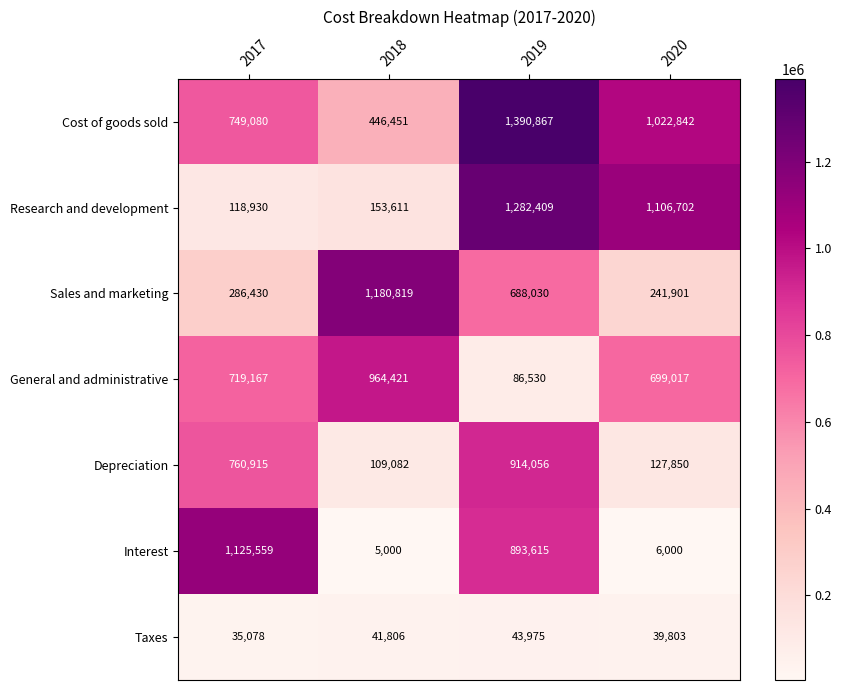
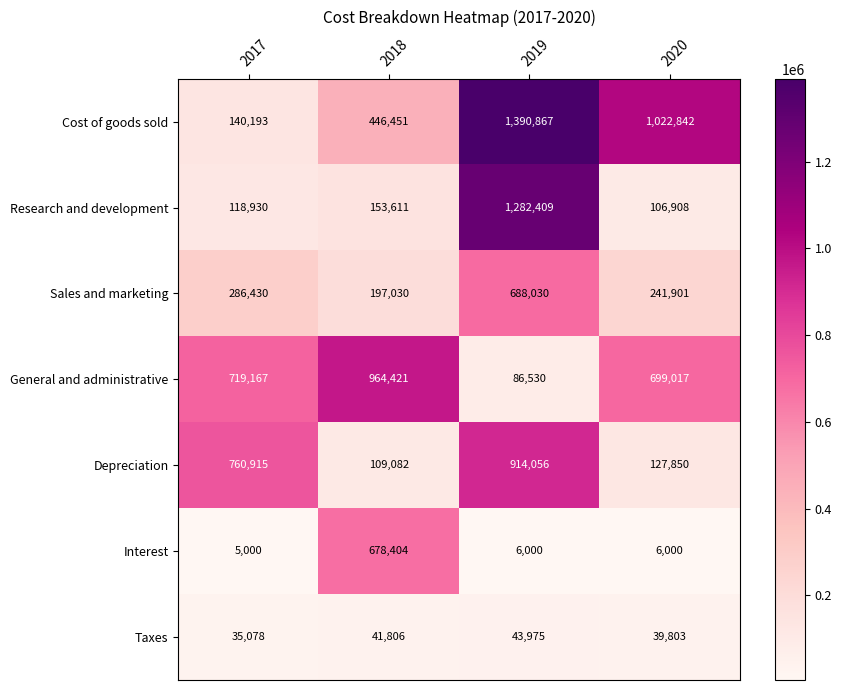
  {
    "Cost of goods sold": {
-     "2017": "749,080",
+     "2017": "140,193",
      "2018": "446,451",
      "2019": "1,390,867",
      "2020": "1,022,842"
    },
    "Research and development": {
      "2017": "118,930",
      "2018": "153,611",
      "2019": "1,282,409",
-     "2020": "1,106,702"
+     "2020": "106,908"
    },
    "Sales and marketing": {
      "2017": "286,430",
-     "2018": "1,180,819",
+     "2018": "197,030",
      "2019": "688,030",
      "2020": "241,901"
    },
    "General and administrative": {
      "2017": "719,167",
      "2018": "964,421",
      "2019": "86,530",
      "2020": "699,017"
    },
    "Depreciation": {
      "2017": "760,915",
      "2018": "109,082",
      "2019": "914,056",
      "2020": "127,850"
    },
    "Interest": {
-     "2017": "1,125,559",
-     "2018": "5,000",
-     "2019": "893,615",
+     "2017": "5,000",
+     "2018": "678,404",
+     "2019": "6,000",
      "2020": "6,000"
    },
    "Taxes": {
      "2017": "35,078",
      "2018": "41,806",
      "2019": "43,975",
      "2020": "39,803"
    }
  }
